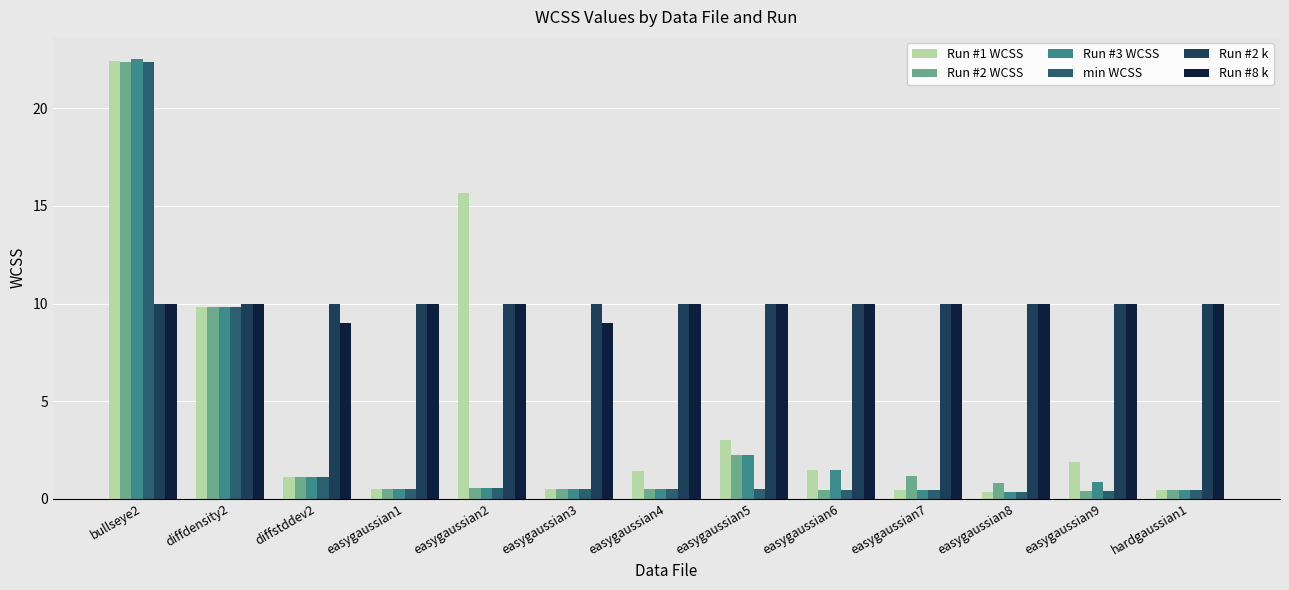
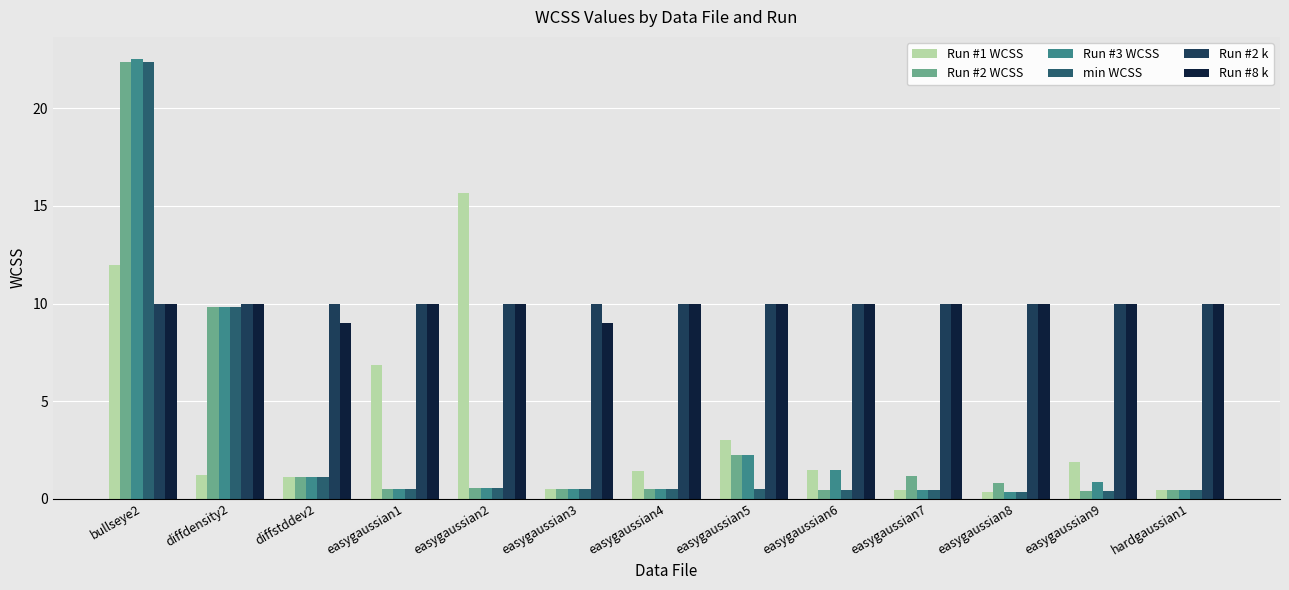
  {
    "Run #1 WCSS": {
-     "bullseye2": 22.4,
-     "diffdensity2": 9.8,
+     "bullseye2": 12.0,
+     "diffdensity2": 1.2,
      "diffstddev2": 1.1,
-     "easygaussian1": 0.5,
+     "easygaussian1": 6.9,
      "easygaussian2": 15.7,
      "easygaussian3": 0.5,
      "easygaussian4": 1.4,
      "easygaussian5": 3.0,
      "easygaussian6": 1.4,
      "easygaussian7": 0.5,
      "easygaussian8": 0.4,
      "easygaussian9": 1.9,
      "hardgaussian1": 0.5
    }
  }
